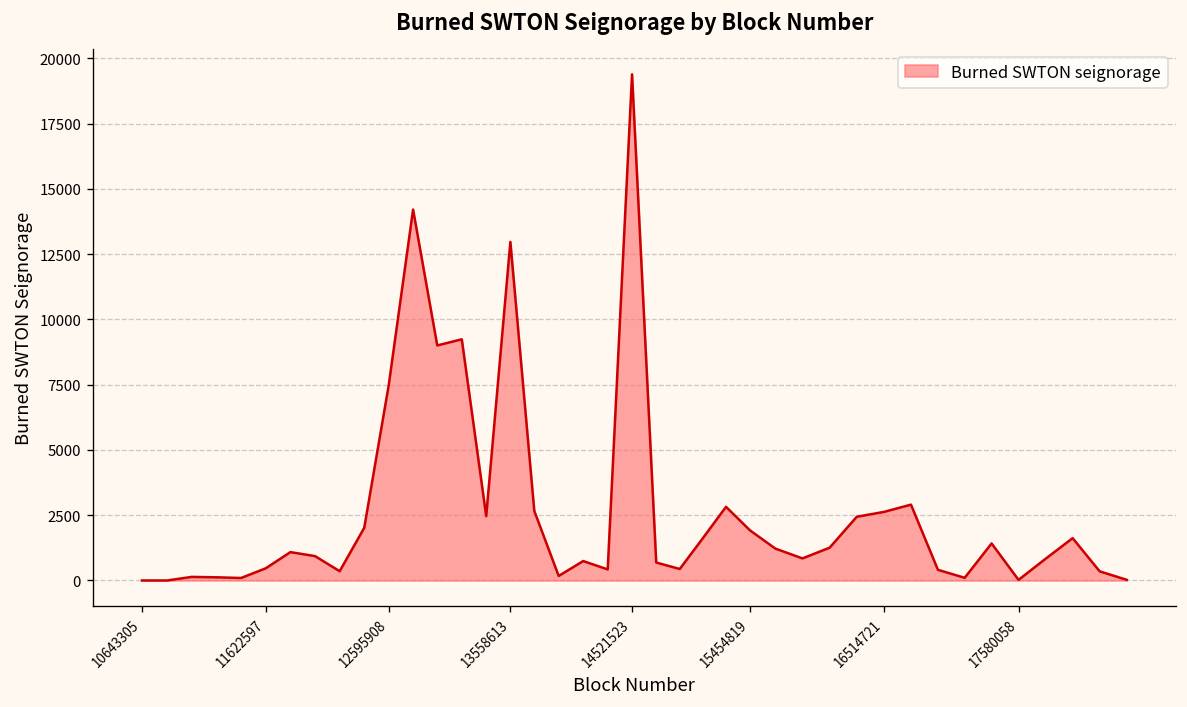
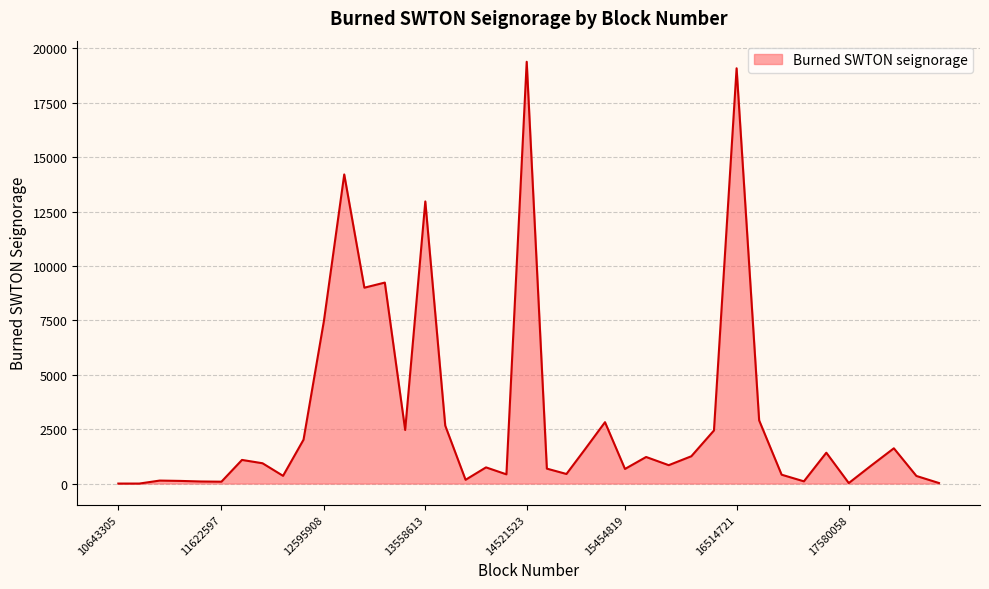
  {
    "10643305": 0,
-   "11622597": 500,
+   "11622597": 100,
    "12595908": 7500,
    "13558613": 13000,
    "14521523": 19400,
-   "15454819": 1900,
-   "16514721": 2600,
+   "15454819": 700,
+   "16514721": 19100,
    "17580058": 0
  }
